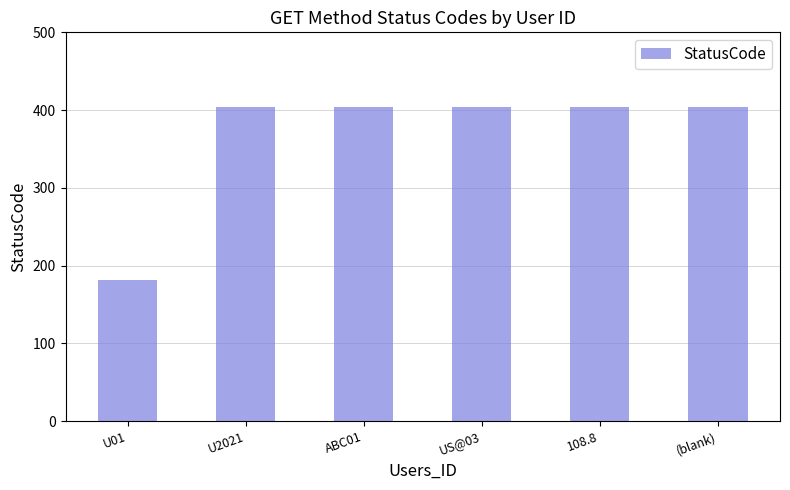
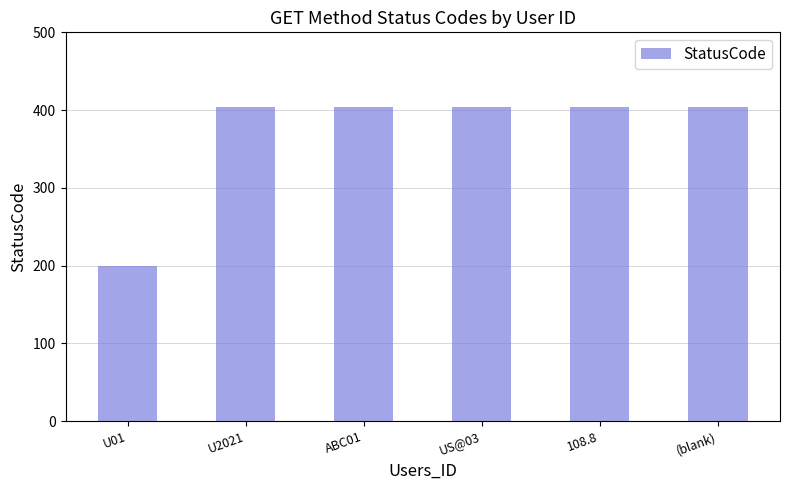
  {
-   "U01": 180,
+   "U01": 200,
    "U2021": 400,
    "ABC01": 400,
    "US@03": 400,
    "108.8": 400,
    "(blank)": 400
  }
